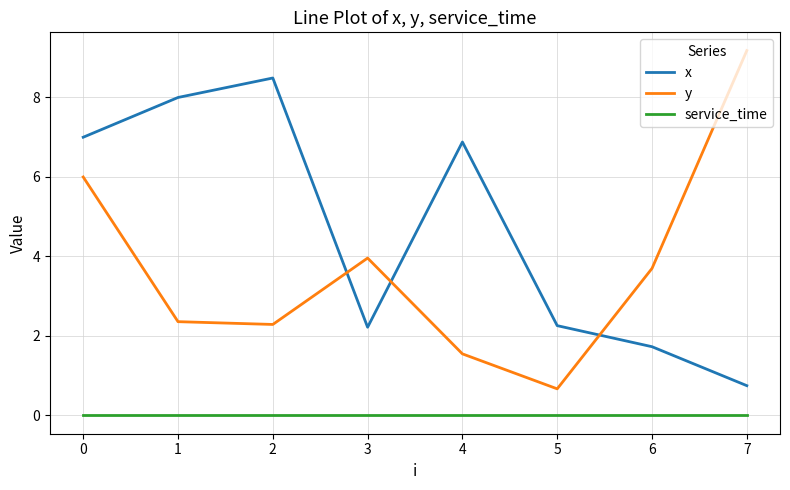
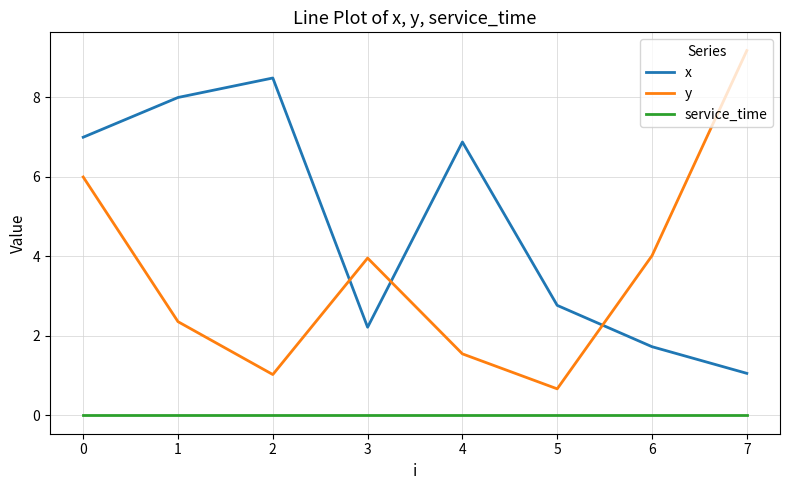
  {
    "x": {
      "0": 7.0,
      "1": 8.0,
      "2": 8.5,
      "3": 2.2,
      "4": 6.9,
-     "5": 2.3,
+     "5": 2.8,
      "6": 1.7,
-     "7": 0.8
+     "7": 1.1
    },
    "y": {
      "0": 6.0,
      "1": 2.4,
-     "2": 2.3,
+     "2": 1.0,
      "3": 4.0,
      "4": 1.6,
      "5": 0.7,
-     "6": 3.7
+     "6": 4.0
    },
    "service_time": {
      "0": 0.0,
      "1": 0.0,
      "2": 0.0,
      "3": 0.0,
      "4": 0.0,
      "5": 0.0,
      "6": 0.0,
      "7": 0.0
    }
  }
